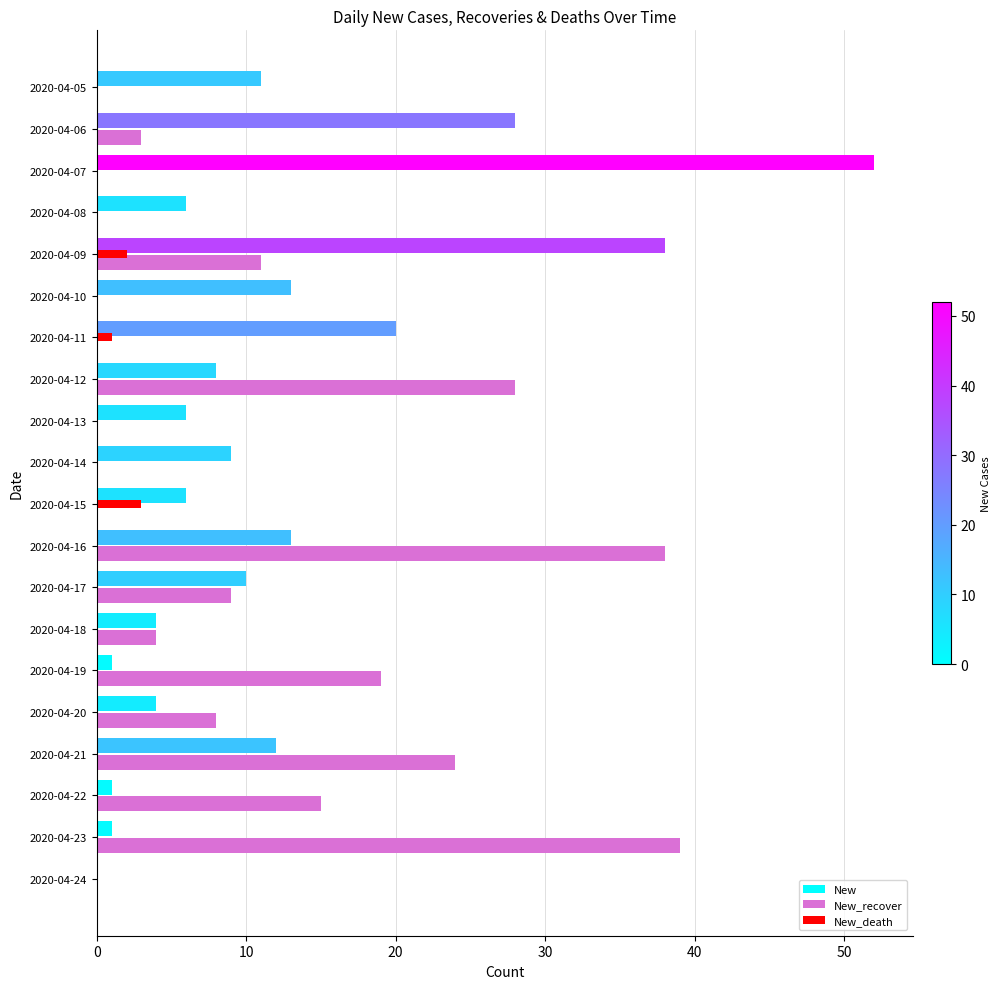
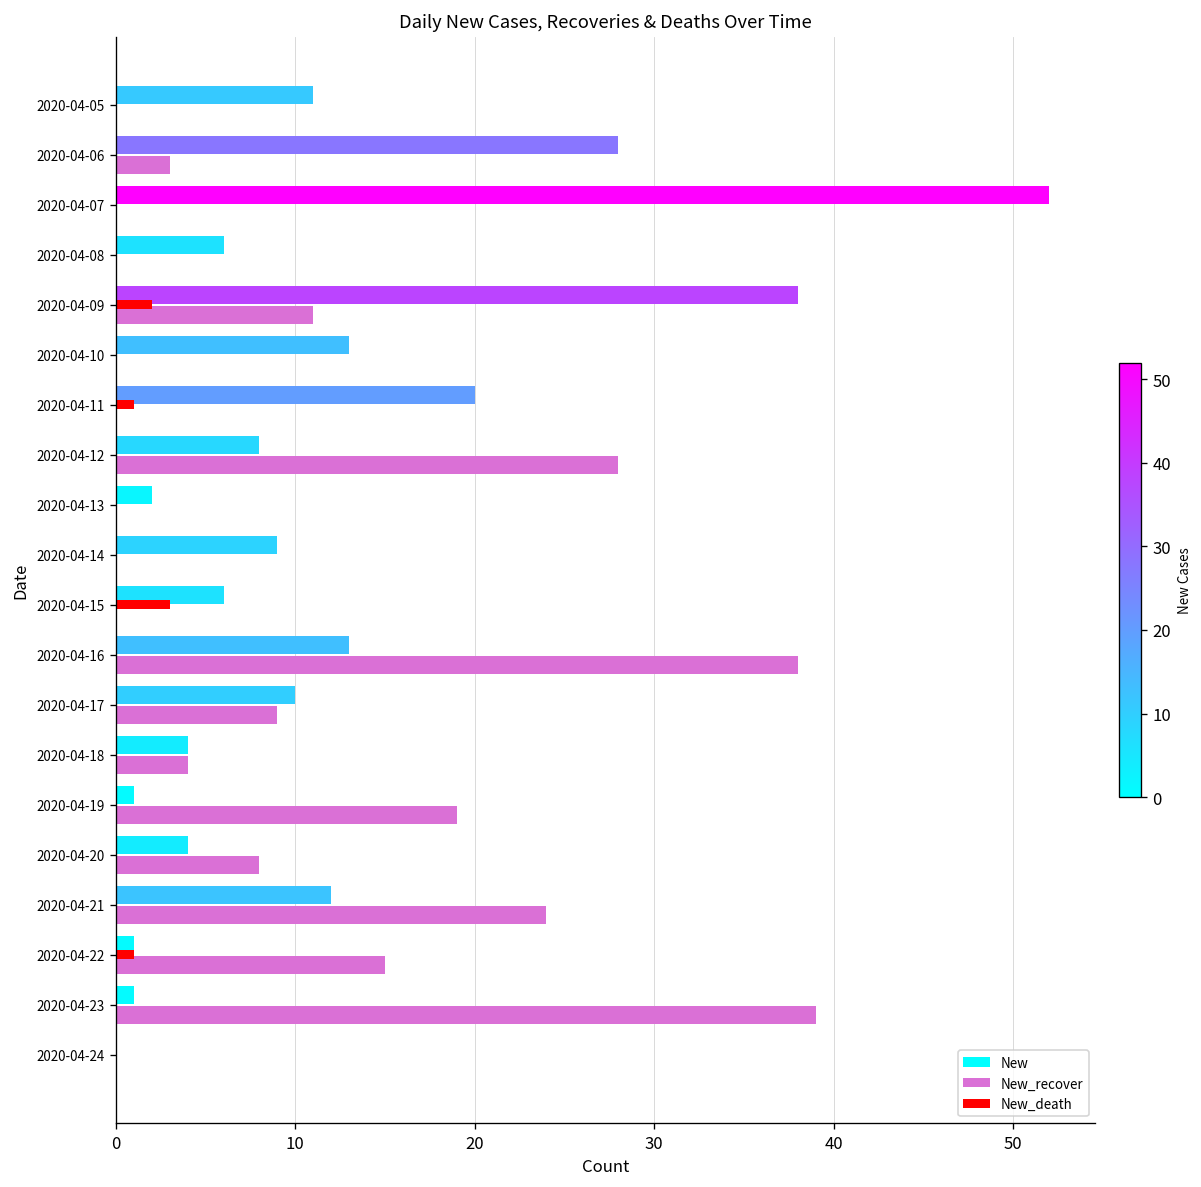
  {
    "New": {
      "2020-04-05": 11,
      "2020-04-06": 28,
      "2020-04-07": 52,
      "2020-04-08": 6,
      "2020-04-09": 38,
      "2020-04-10": 13,
      "2020-04-11": 20,
      "2020-04-12": 8,
-     "2020-04-13": 6,
+     "2020-04-13": 2,
      "2020-04-14": 9,
      "2020-04-15": 6,
      "2020-04-16": 13,
      "2020-04-17": 10,
      "2020-04-18": 4,
      "2020-04-19": 1,
      "2020-04-20": 4,
      "2020-04-21": 12,
      "2020-04-22": 1,
      "2020-04-23": 1,
      "2020-04-24": 0
    },
    "New_recover": {
      "2020-04-05": 0,
      "2020-04-06": 3,
      "2020-04-07": 0,
      "2020-04-08": 0,
      "2020-04-09": 11,
      "2020-04-10": 0,
      "2020-04-11": 0,
      "2020-04-12": 28,
      "2020-04-13": 0,
      "2020-04-14": 0,
      "2020-04-15": 0,
      "2020-04-16": 38,
      "2020-04-17": 9,
      "2020-04-18": 4,
      "2020-04-19": 19,
      "2020-04-20": 8,
      "2020-04-21": 24,
      "2020-04-22": 15,
      "2020-04-23": 39,
      "2020-04-24": 0
    },
    "New_death": {
      "2020-04-05": 0,
      "2020-04-06": 0,
      "2020-04-07": 0,
      "2020-04-08": 0,
      "2020-04-09": 2,
      "2020-04-10": 0,
      "2020-04-11": 1,
      "2020-04-12": 0,
      "2020-04-13": 0,
      "2020-04-14": 0,
      "2020-04-15": 3,
      "2020-04-16": 0,
      "2020-04-17": 0,
      "2020-04-18": 0,
      "2020-04-19": 0,
      "2020-04-20": 0,
      "2020-04-21": 0,
-     "2020-04-22": 0,
+     "2020-04-22": 1,
      "2020-04-23": 0,
      "2020-04-24": 0
    }
  }
